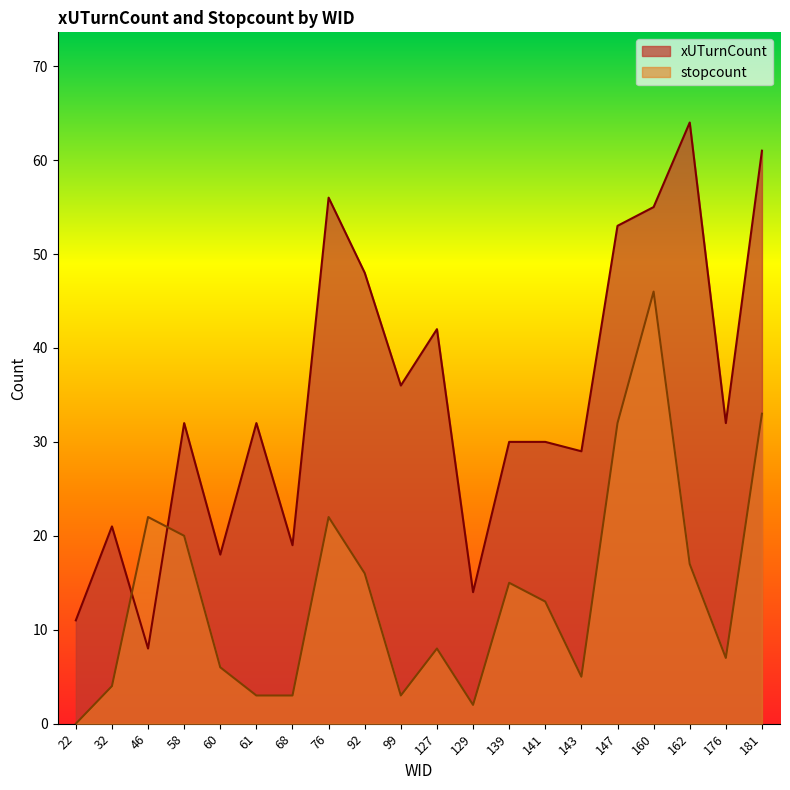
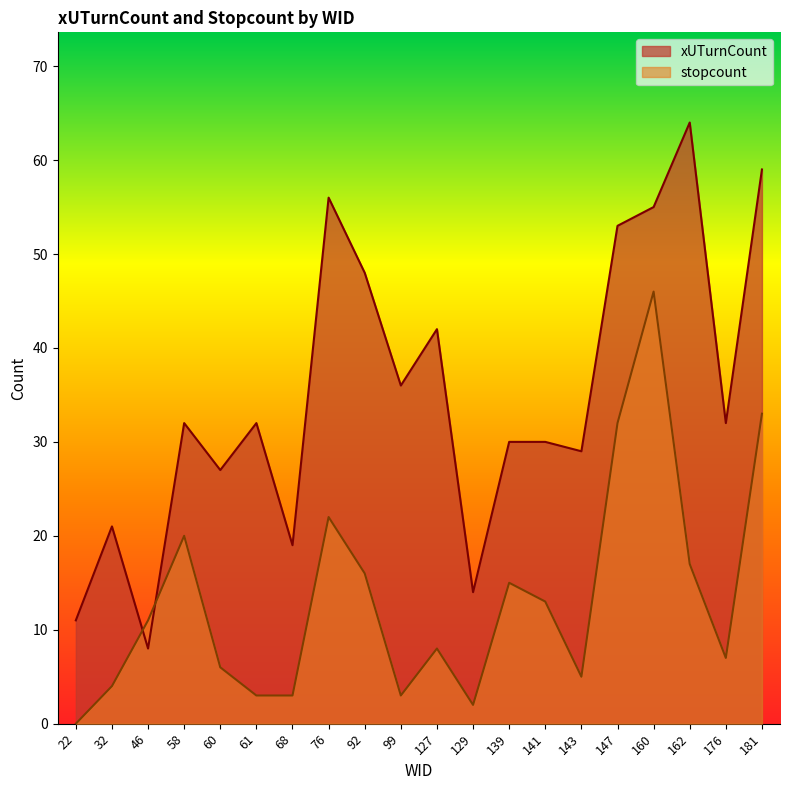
  {
    "xUTurnCount": {
      "22": 11,
      "32": 21,
      "46": 8,
      "58": 32,
-     "60": 18,
+     "60": 27,
      "61": 32,
      "68": 19,
      "76": 56,
      "92": 48,
      "99": 36,
      "127": 42,
      "129": 14,
      "139": 30,
      "141": 30,
      "143": 29,
      "147": 53,
      "160": 55,
      "162": 64,
      "176": 32,
-     "181": 61
+     "181": 59
    },
    "stopcount": {
      "22": 0,
      "32": 4,
-     "46": 22,
+     "46": 11,
      "58": 20,
      "60": 6,
      "61": 3,
      "68": 3,
      "76": 22,
      "92": 16,
      "99": 3,
      "127": 8,
      "129": 2,
      "139": 15,
      "141": 13,
      "143": 5,
      "147": 32,
      "160": 46,
      "162": 17,
      "176": 7,
      "181": 33
    }
  }
